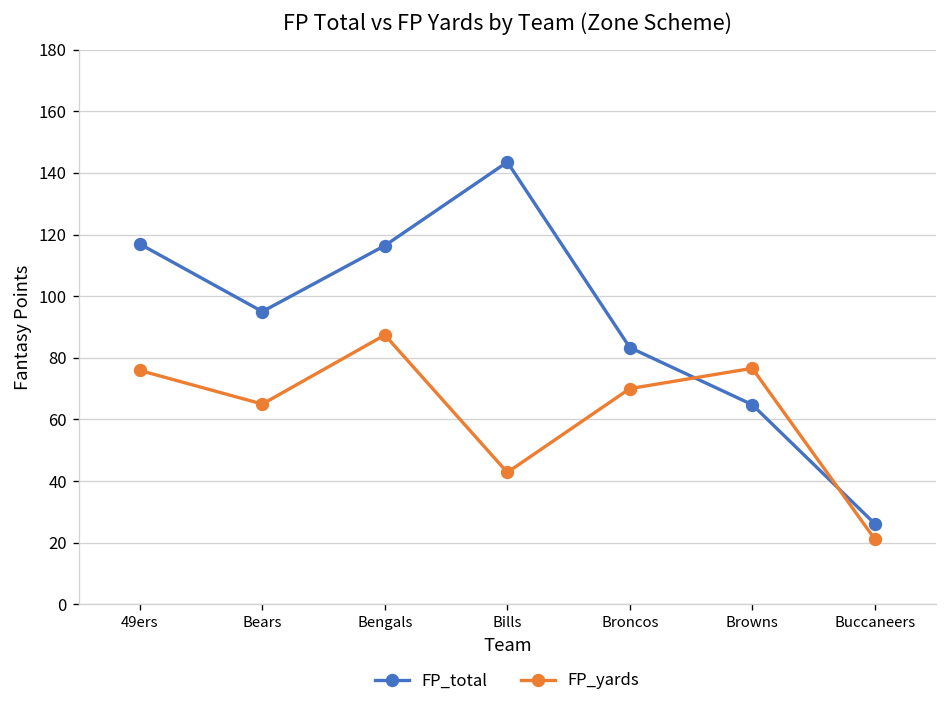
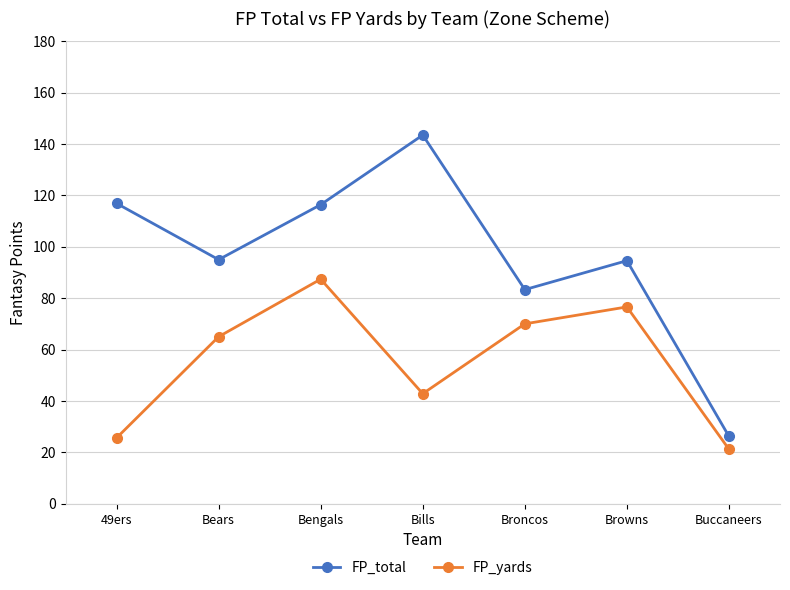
  {
    "FP_total": {
      "49ers": 117,
      "Bears": 95,
      "Bengals": 116,
      "Bills": 144,
      "Broncos": 83,
-     "Browns": 65,
+     "Browns": 95,
      "Buccaneers": 26
    },
    "FP_yards": {
-     "49ers": 76,
+     "49ers": 26,
      "Bears": 65,
      "Bengals": 87,
      "Bills": 43,
      "Broncos": 70,
      "Browns": 77,
      "Buccaneers": 21
    }
  }
